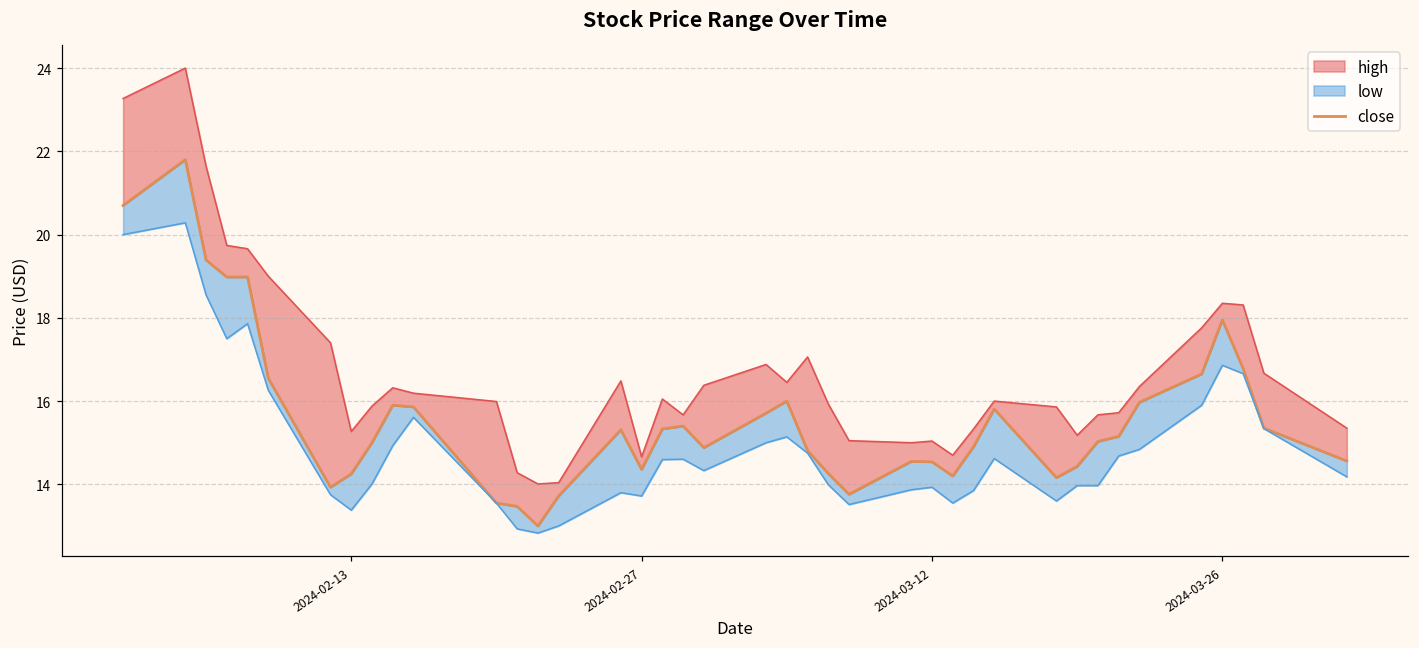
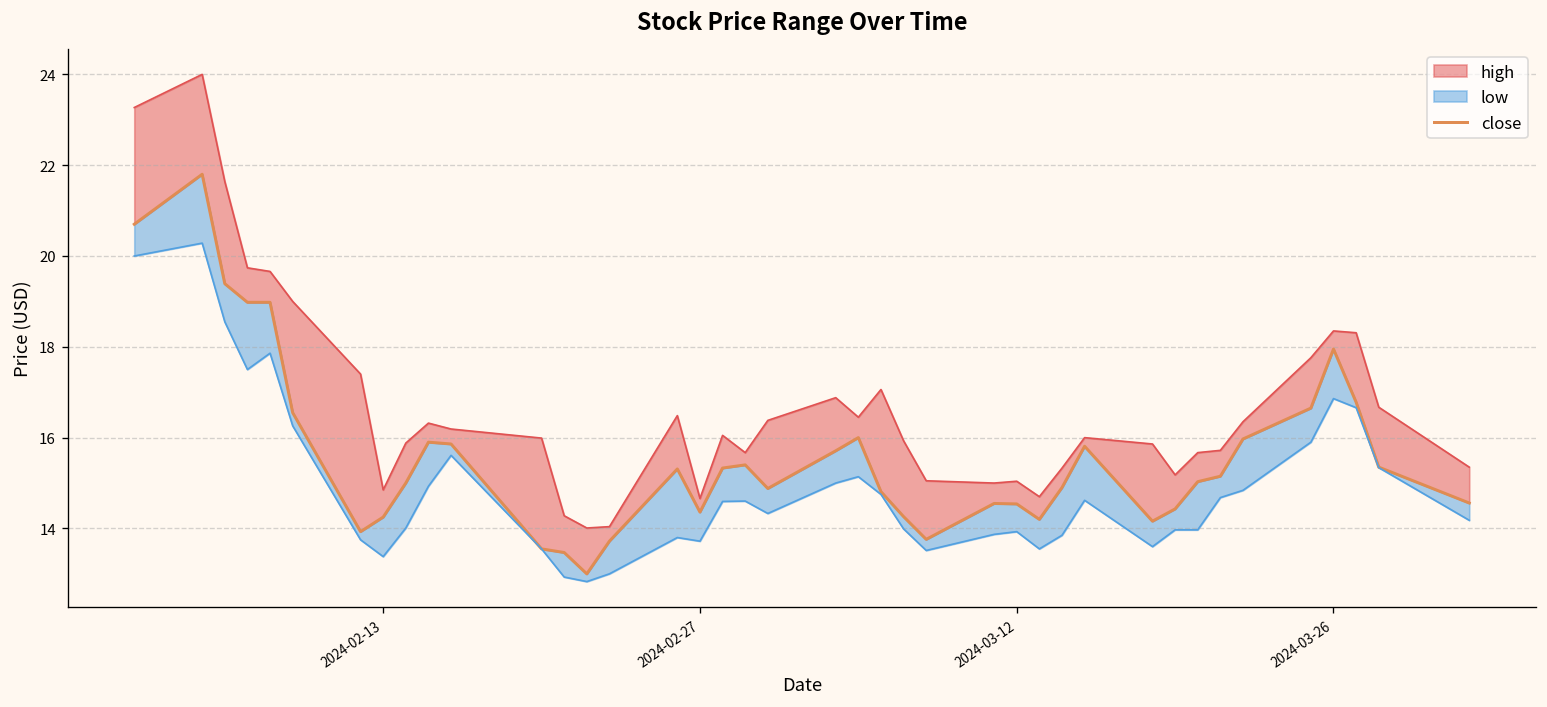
  {
    "high": {
-     "2024-02-13": 15.3,
+     "2024-02-13": 14.9,
      "2024-02-27": 14.7,
      "2024-03-12": 15.0,
      "2024-03-26": 18.3
    }
  }
